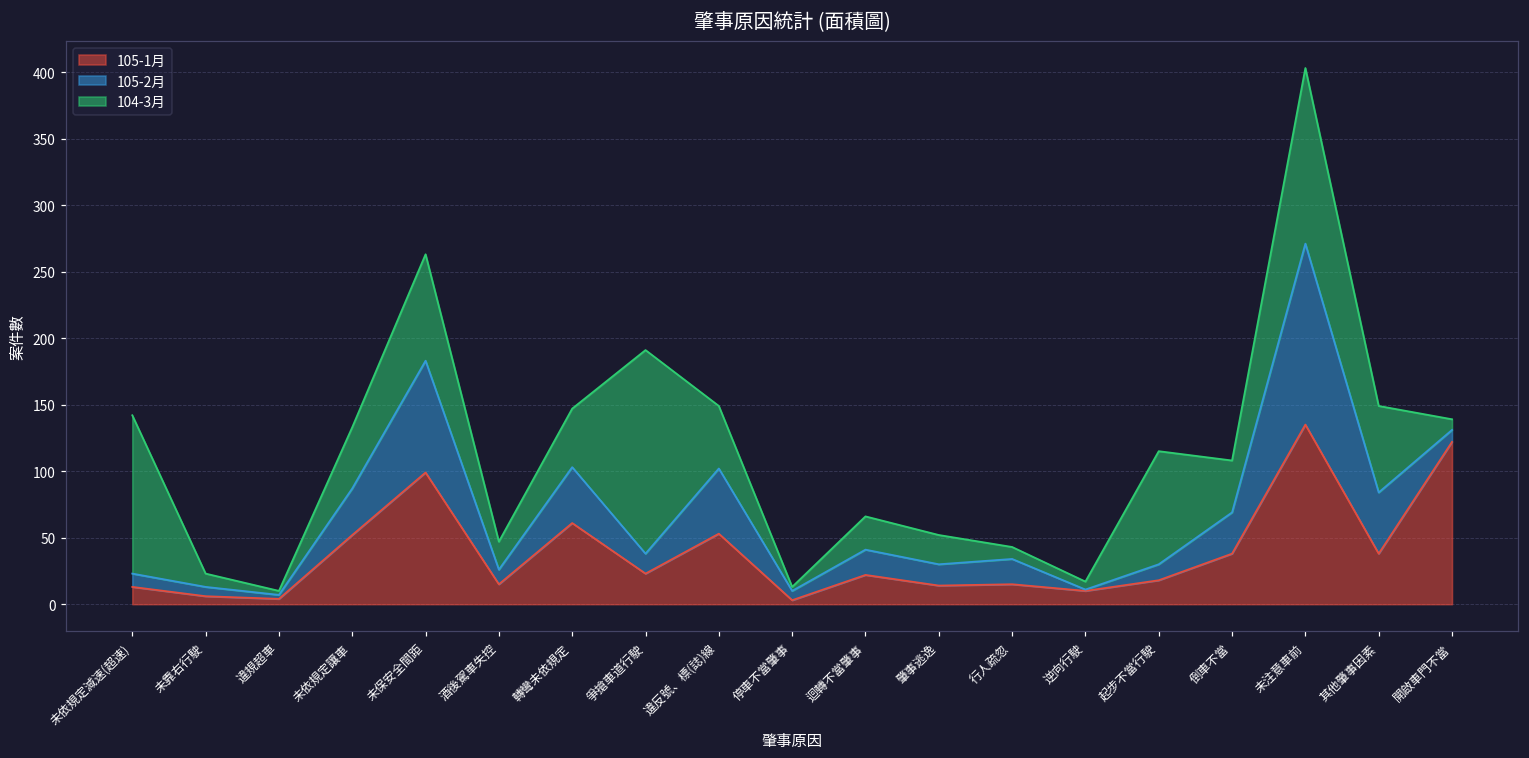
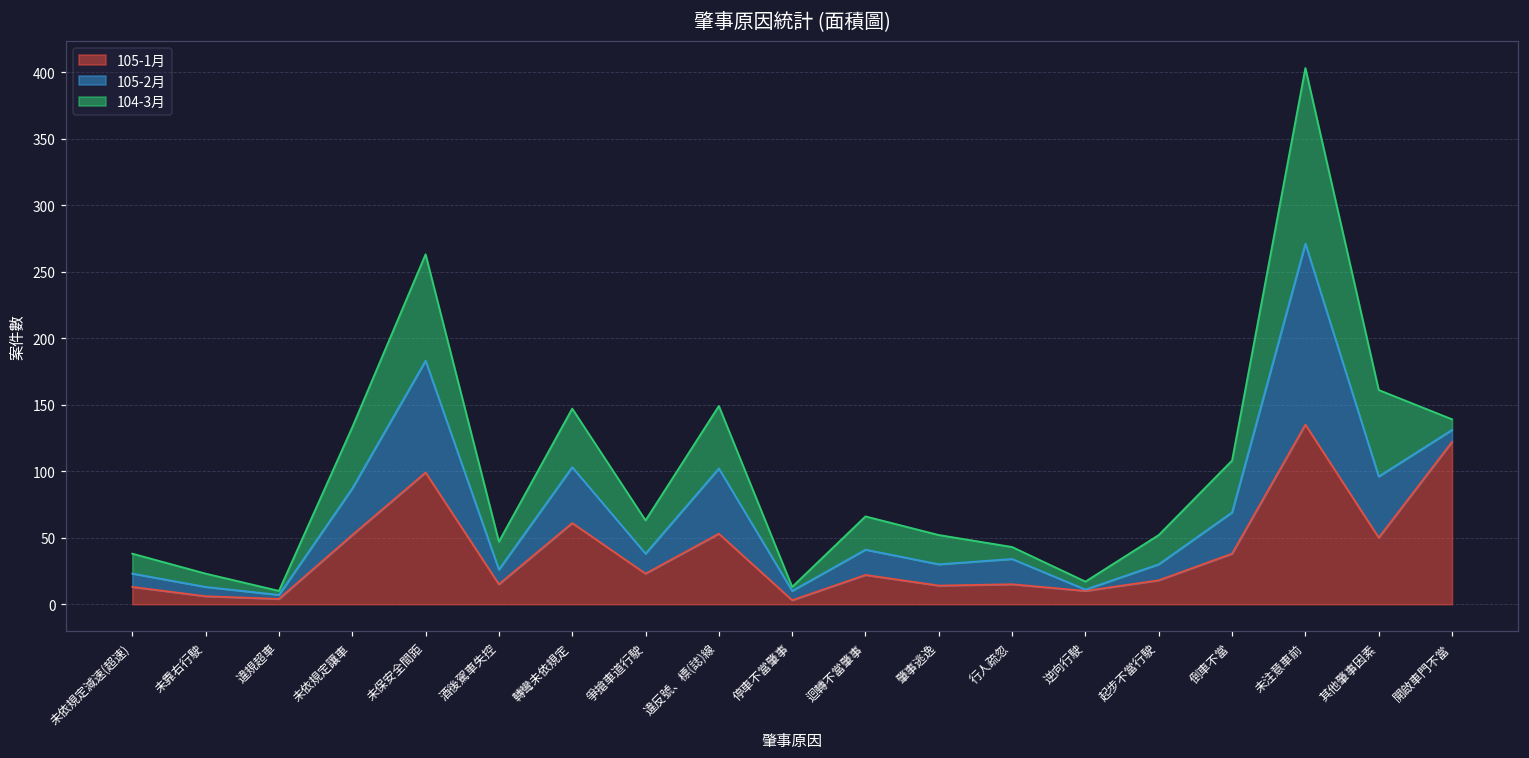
  {
    "105-1月": {
      "未依規定減速(超速)": 13,
      "未靠右行駛": 6,
      "違規超車": 4,
      "未依規定讓車": 52,
      "未保安全間距": 99,
      "酒後駕車失控": 15,
      "轉彎未依規定": 61,
      "爭搶車道行駛": 23,
      "違反號、標(誌)線": 53,
      "停車不當肇事": 3,
      "迴轉不當肇事": 22,
      "肇事逃逸": 14,
      "行人疏忽": 15,
      "起步不當行駛": 18,
      "倒車不當": 38,
      "未注意車前": 135,
-     "其他肇事因素": 38,
+     "其他肇事因素": 50,
      "開啟車門不當": 122
    },
    "105-2月": {
      "未依規定減速(超速)": 10,
      "未靠右行駛": 7,
      "違規超車": 3,
      "未依規定讓車": 35,
      "未保安全間距": 84,
      "酒後駕車失控": 11,
      "轉彎未依規定": 42,
      "爭搶車道行駛": 15,
      "違反號、標(誌)線": 49,
      "停車不當肇事": 7,
      "迴轉不當肇事": 19,
      "肇事逃逸": 16,
      "行人疏忽": 19,
      "起步不當行駛": 12,
      "倒車不當": 31,
      "未注意車前": 136,
      "其他肇事因素": 46,
      "開啟車門不當": 9
    },
    "104-3月": {
-     "未依規定減速(超速)": 119,
+     "未依規定減速(超速)": 15,
      "未靠右行駛": 10,
      "違規超車": 3,
      "未依規定讓車": 46,
      "未保安全間距": 80,
      "酒後駕車失控": 21,
      "轉彎未依規定": 44,
-     "爭搶車道行駛": 153,
+     "爭搶車道行駛": 25,
      "違反號、標(誌)線": 47,
      "停車不當肇事": 3,
      "迴轉不當肇事": 25,
      "肇事逃逸": 22,
      "行人疏忽": 9,
      "逆向行駛": 6,
-     "起步不當行駛": 85,
+     "起步不當行駛": 22,
      "倒車不當": 39,
      "未注意車前": 132,
      "其他肇事因素": 65,
      "開啟車門不當": 8
    }
  }
